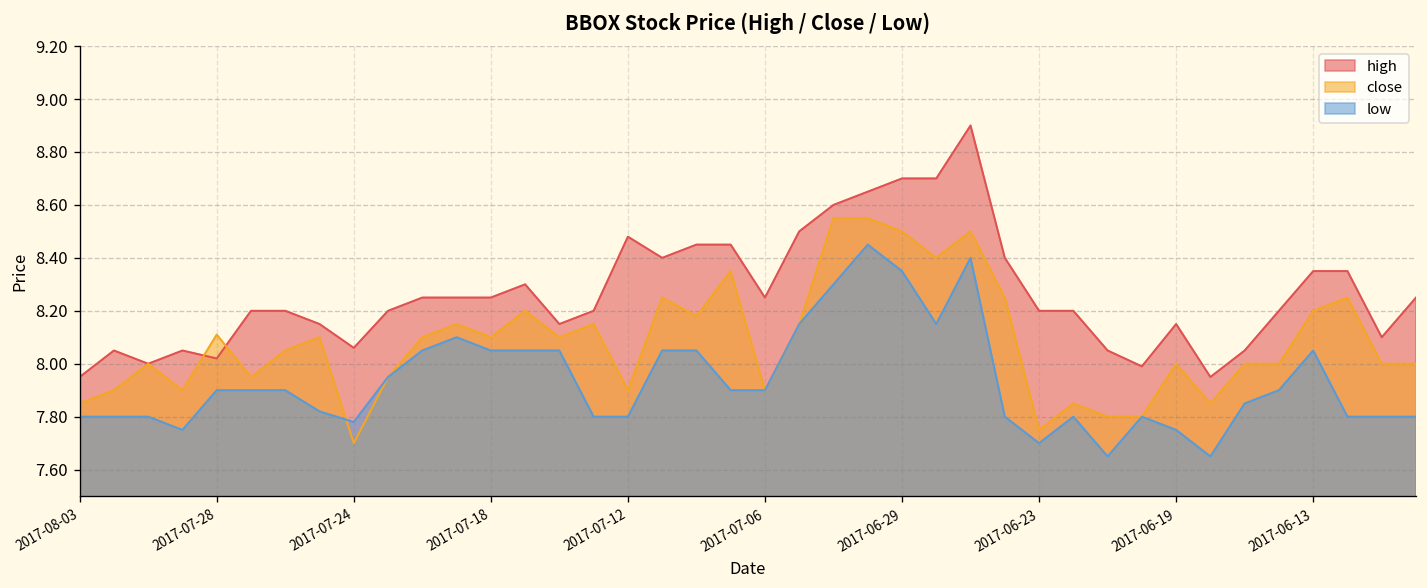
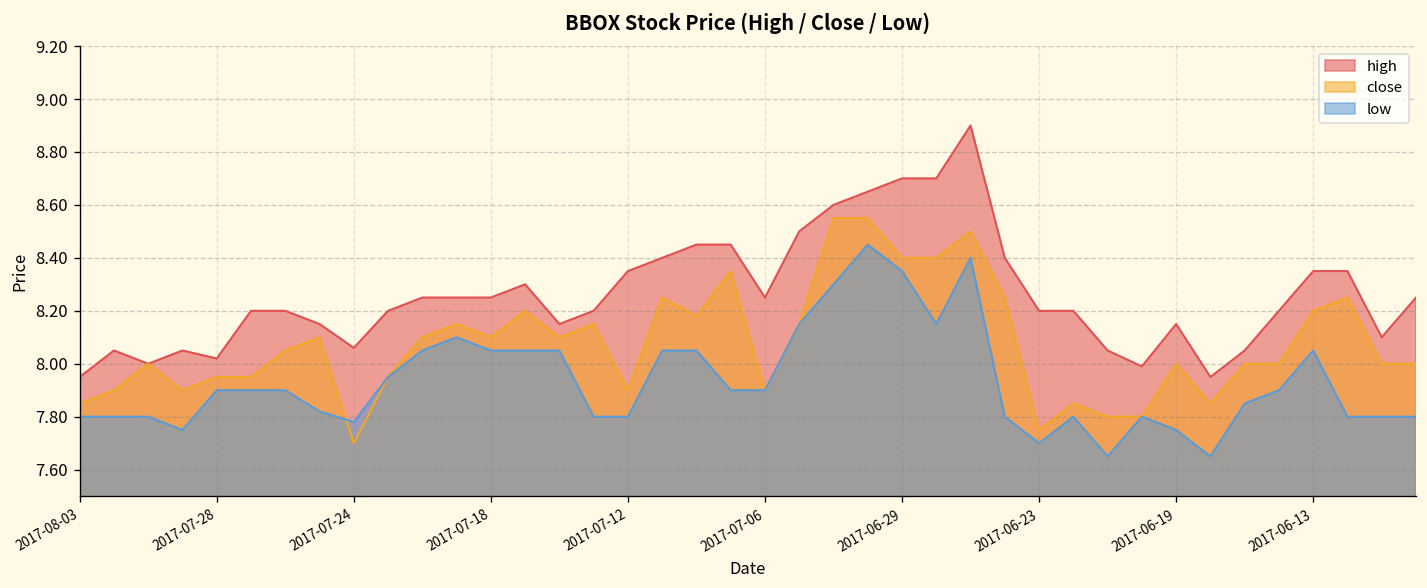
  {
    "high": {
      "2017-08-03": 7.95,
      "2017-07-28": 8.02,
      "2017-07-24": 8.06,
      "2017-07-18": 8.25,
-     "2017-07-12": 8.48,
+     "2017-07-12": 8.35,
      "2017-07-06": 8.25,
      "2017-06-29": 8.70,
      "2017-06-23": 8.20,
      "2017-06-19": 8.15,
      "2017-06-13": 8.35
    },
    "close": {
      "2017-08-03": 7.85,
-     "2017-07-28": 8.11,
+     "2017-07-28": 7.95,
      "2017-07-24": 7.70,
      "2017-07-18": 8.10,
      "2017-07-12": 7.90,
-     "2017-06-29": 8.5,
+     "2017-06-29": 8.4,
      "2017-06-23": 7.75,
      "2017-06-19": 8.00,
      "2017-06-13": 8.20
    },
    "low": {
      "2017-08-03": 7.80,
      "2017-07-28": 7.90,
      "2017-07-24": 7.78,
      "2017-07-18": 8.05,
      "2017-07-12": 7.80,
      "2017-06-29": 8.35,
      "2017-06-23": 7.70,
      "2017-06-19": 7.75,
      "2017-06-13": 8.05
    }
  }
